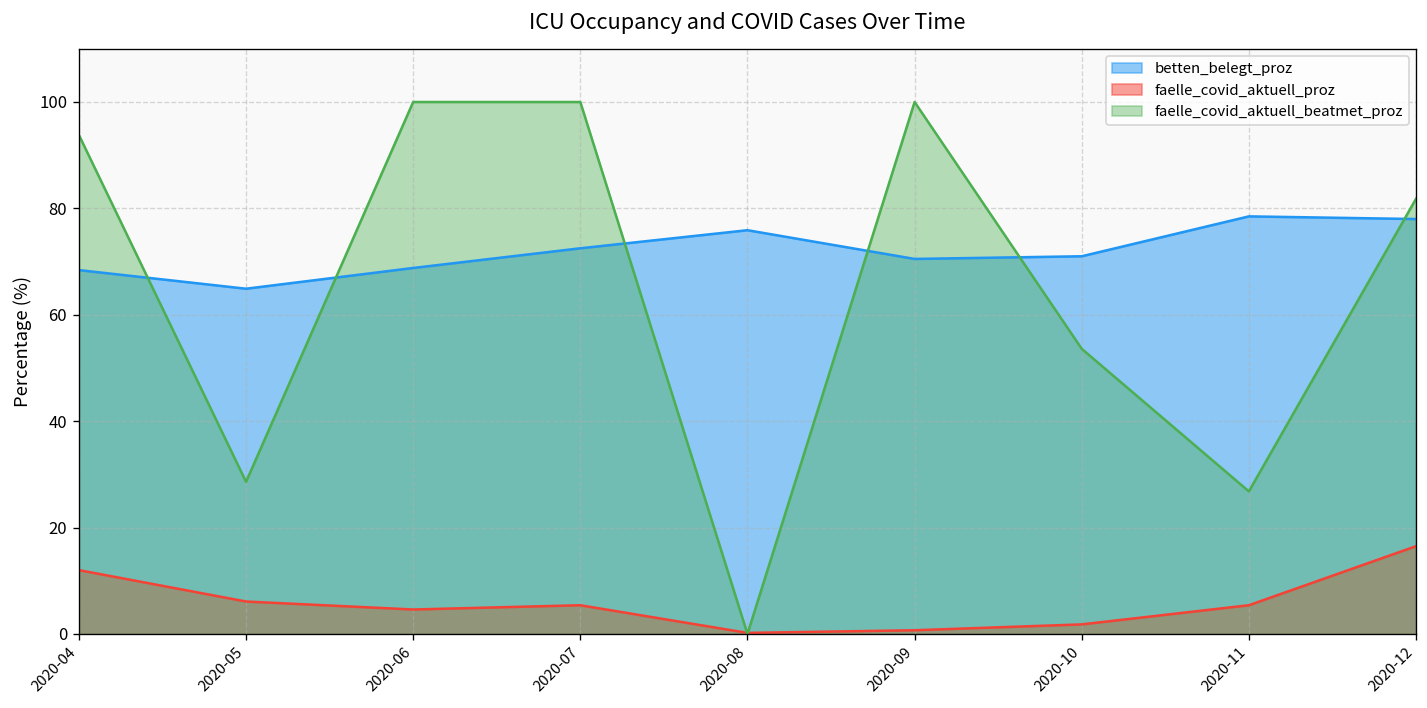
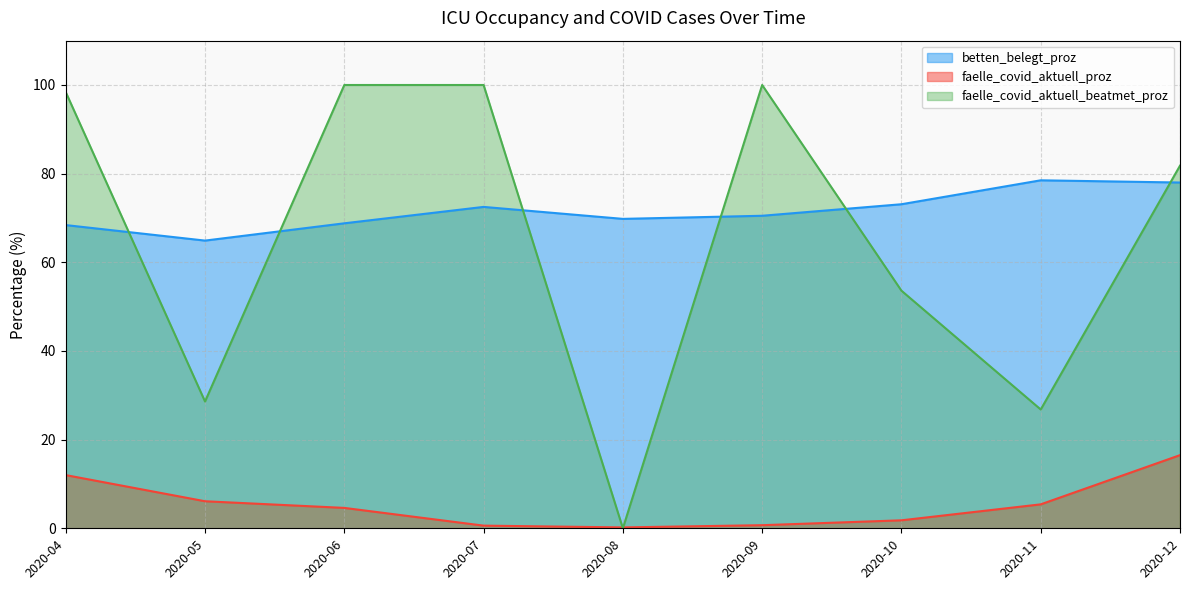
  {
    "betten_belegt_proz": {
      "2020-04": 68,
      "2020-05": 65,
      "2020-06": 69,
      "2020-07": 73,
-     "2020-08": 76,
+     "2020-08": 70,
      "2020-09": 71,
-     "2020-10": 71,
+     "2020-10": 73,
      "2020-11": 79,
      "2020-12": 78
    },
    "faelle_covid_aktuell_proz": {
      "2020-04": 12,
      "2020-05": 6,
      "2020-06": 5,
-     "2020-07": 5,
+     "2020-07": 1,
      "2020-09": 1,
      "2020-10": 2,
      "2020-11": 5,
      "2020-12": 17
    },
    "faelle_covid_aktuell_beatmet_proz": {
-     "2020-04": 94,
+     "2020-04": 98,
      "2020-05": 29,
      "2020-06": 100,
      "2020-07": 100,
      "2020-09": 100,
      "2020-10": 54,
      "2020-11": 27,
      "2020-12": 82
    }
  }
